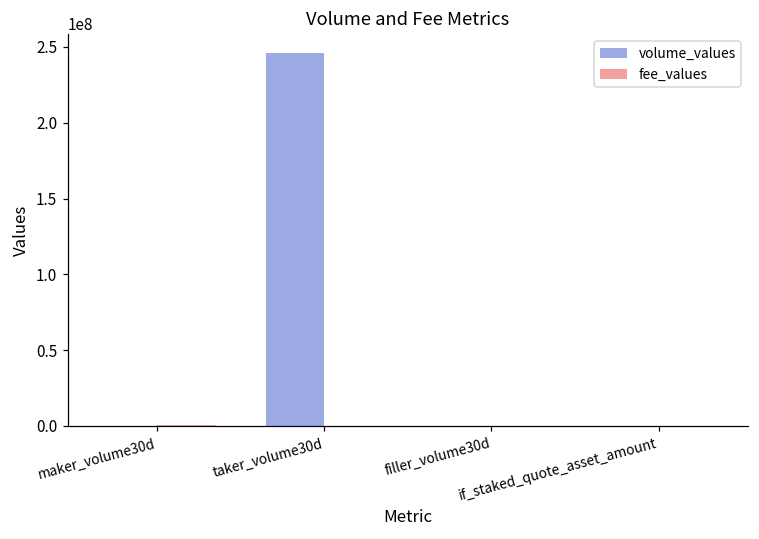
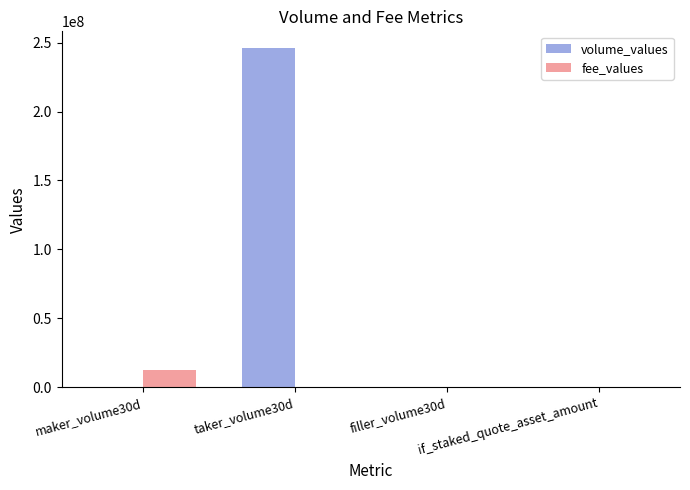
  {
    "volume_values": {
      "maker_volume30d": 0,
      "taker_volume30d": 246000000,
      "filler_volume30d": 0,
      "if_staked_quote_asset_amount": 0
    },
    "fee_values": {
-     "maker_volume30d": 1000000,
+     "maker_volume30d": 12000000,
      "taker_volume30d": 0,
      "filler_volume30d": 0,
      "if_staked_quote_asset_amount": 0
    }
  }
